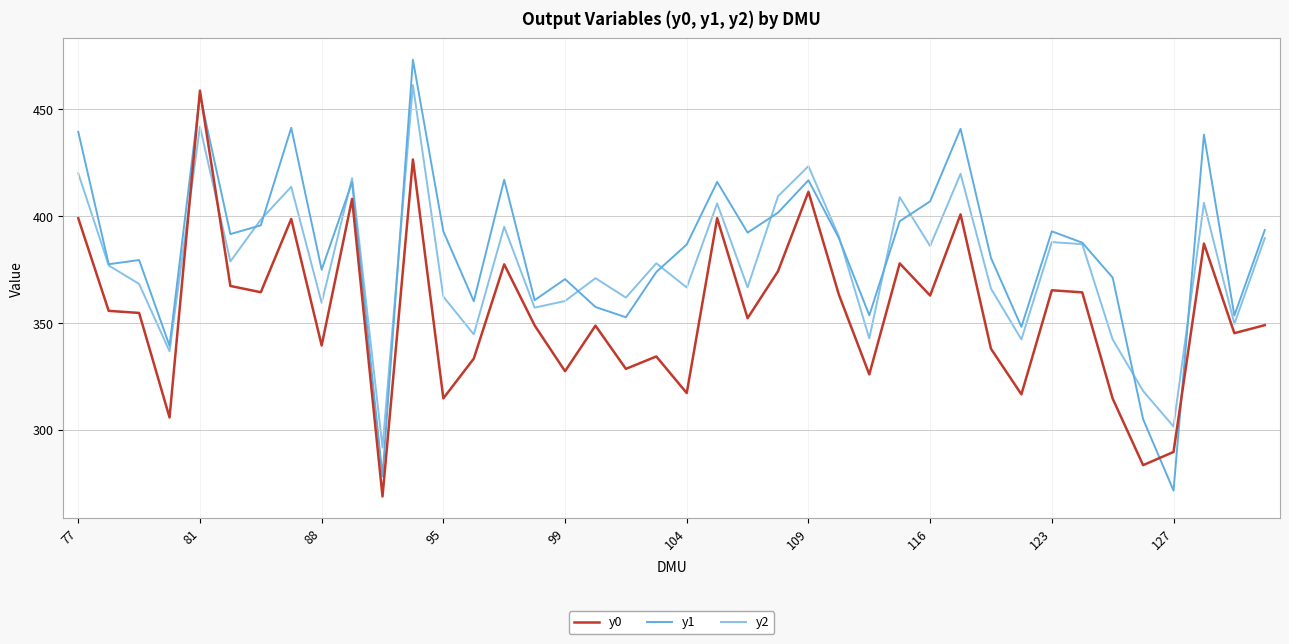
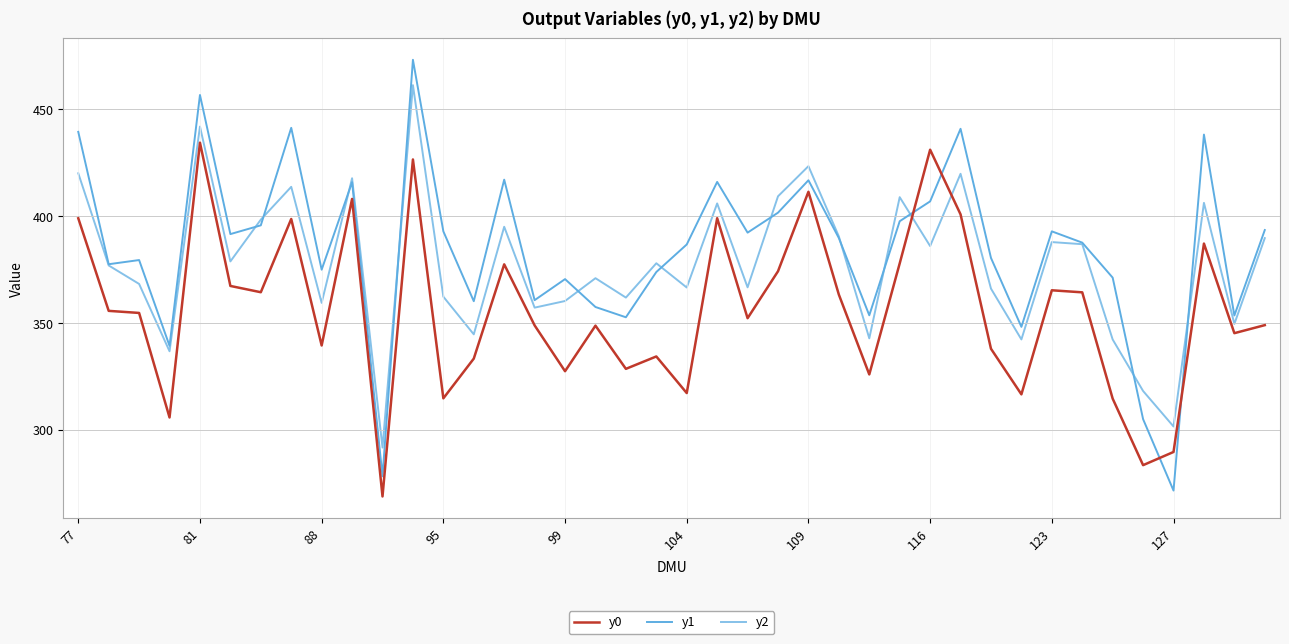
  {
    "y0": {
      "77": 399,
-     "81": 459,
+     "81": 434,
      "88": 340,
      "95": 315,
      "99": 328,
      "104": 317,
      "109": 411,
-     "116": 363,
+     "116": 431,
      "123": 365,
      "127": 290
    }
  }
